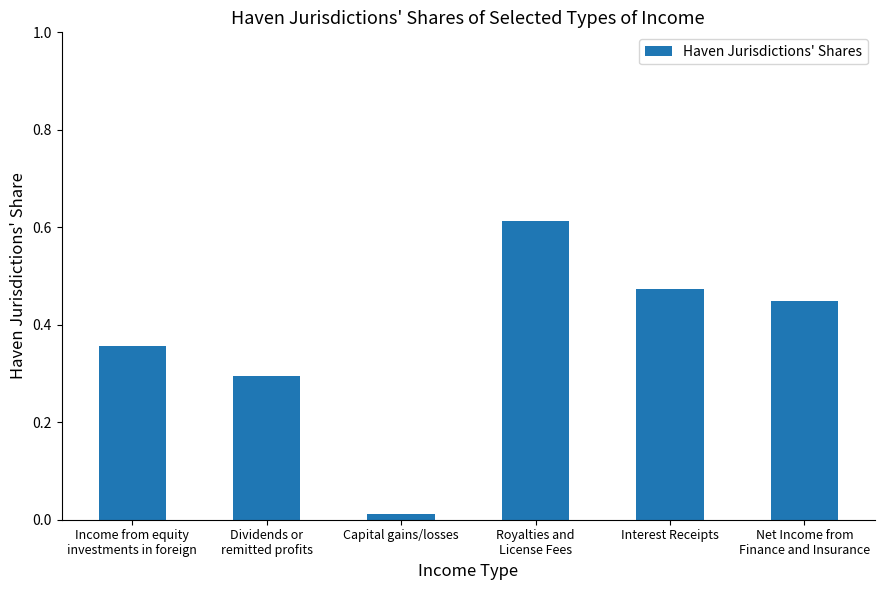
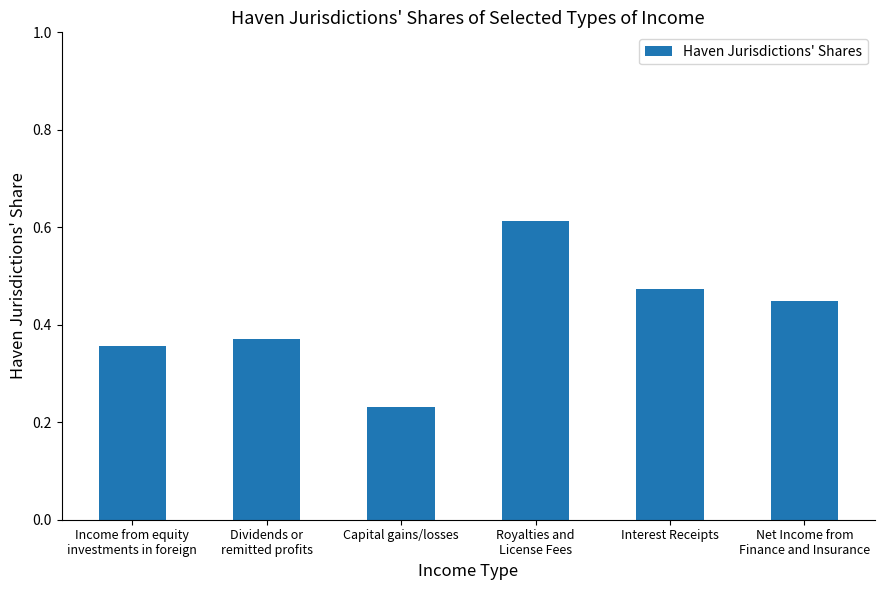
  {
    "Income from equity investments in foreign": 0.36,
-   "Dividends or remitted profits": 0.29,
-   "Capital gains/losses": 0.01,
+   "Dividends or remitted profits": 0.37,
+   "Capital gains/losses": 0.23,
    "Royalties and License Fees": 0.61,
    "Interest Receipts": 0.47,
    "Net Income from Finance and Insurance": 0.45
  }
